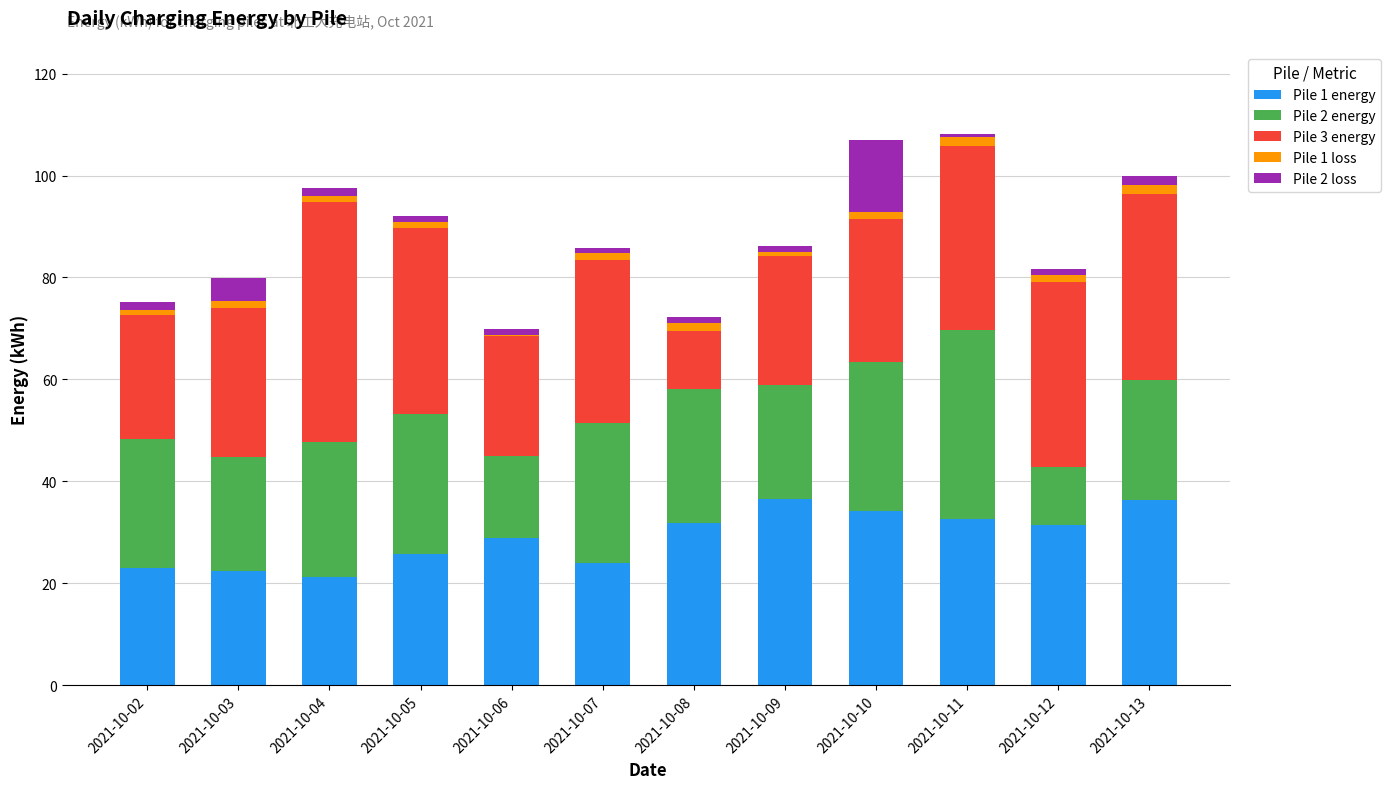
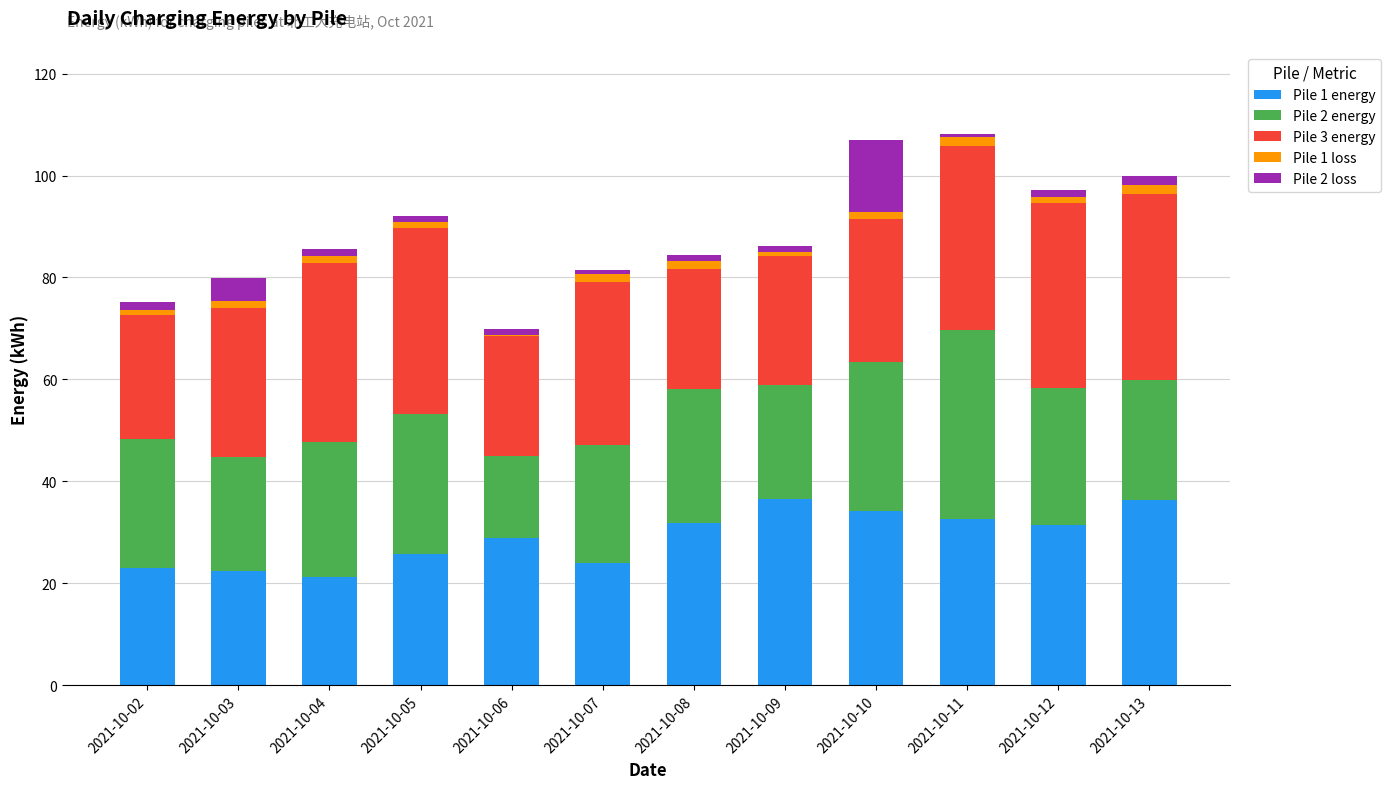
  {
    "Pile 1 energy": {
      "2021-10-02": 23,
      "2021-10-03": 22,
      "2021-10-04": 21,
      "2021-10-05": 26,
      "2021-10-06": 29,
      "2021-10-07": 24,
      "2021-10-08": 32,
      "2021-10-09": 37,
      "2021-10-10": 34,
      "2021-10-11": 33,
      "2021-10-12": 31,
      "2021-10-13": 36
    },
    "Pile 2 energy": {
      "2021-10-02": 25,
      "2021-10-03": 22,
      "2021-10-04": 26,
      "2021-10-05": 28,
      "2021-10-06": 16,
-     "2021-10-07": 27,
+     "2021-10-07": 23,
      "2021-10-08": 26,
      "2021-10-09": 22,
      "2021-10-10": 29,
      "2021-10-11": 37,
-     "2021-10-12": 12,
+     "2021-10-12": 27,
      "2021-10-13": 24
    },
    "Pile 3 energy": {
      "2021-10-02": 24,
      "2021-10-03": 29,
-     "2021-10-04": 47,
+     "2021-10-04": 35,
      "2021-10-05": 36,
      "2021-10-06": 23,
      "2021-10-07": 32,
-     "2021-10-08": 11,
+     "2021-10-08": 24,
      "2021-10-09": 25,
      "2021-10-10": 28,
      "2021-10-11": 36,
      "2021-10-12": 36,
      "2021-10-13": 36
    },
    "Pile 1 loss": {
      "2021-10-02": 1,
      "2021-10-03": 1,
      "2021-10-04": 1,
      "2021-10-05": 1,
      "2021-10-07": 1,
      "2021-10-08": 2,
      "2021-10-09": 1,
      "2021-10-10": 1,
      "2021-10-11": 2,
      "2021-10-12": 1,
      "2021-10-13": 2
    },
    "Pile 2 loss": {
      "2021-10-02": 2,
      "2021-10-03": 5,
      "2021-10-04": 1,
      "2021-10-05": 1,
      "2021-10-06": 1,
      "2021-10-07": 1,
      "2021-10-08": 1,
      "2021-10-09": 1,
      "2021-10-10": 14,
      "2021-10-12": 1,
      "2021-10-13": 2
    }
  }
